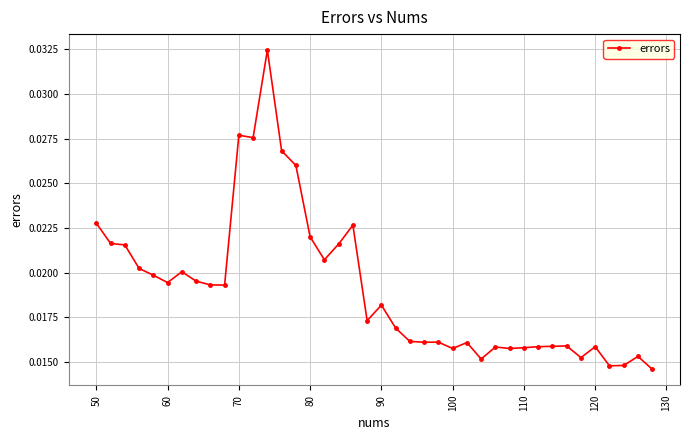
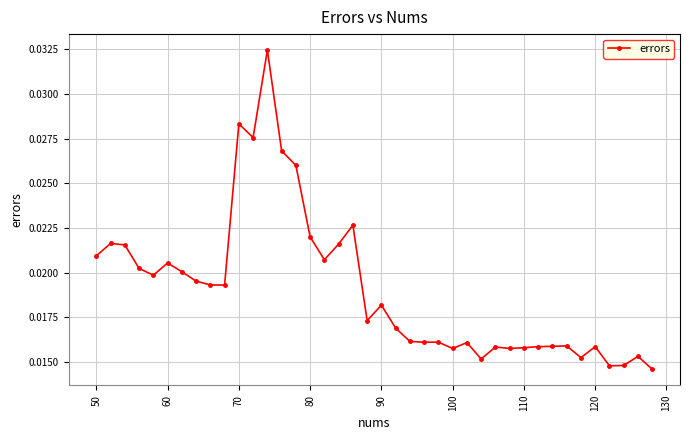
  {
-   "50": 0.0228,
-   "60": 0.0194,
-   "70": 0.0277,
+   "50": 0.0209,
+   "60": 0.0205,
+   "70": 0.0283,
    "80": 0.0220,
    "90": 0.0182,
    "100": 0.0157,
    "110": 0.0158,
    "120": 0.0158
  }
